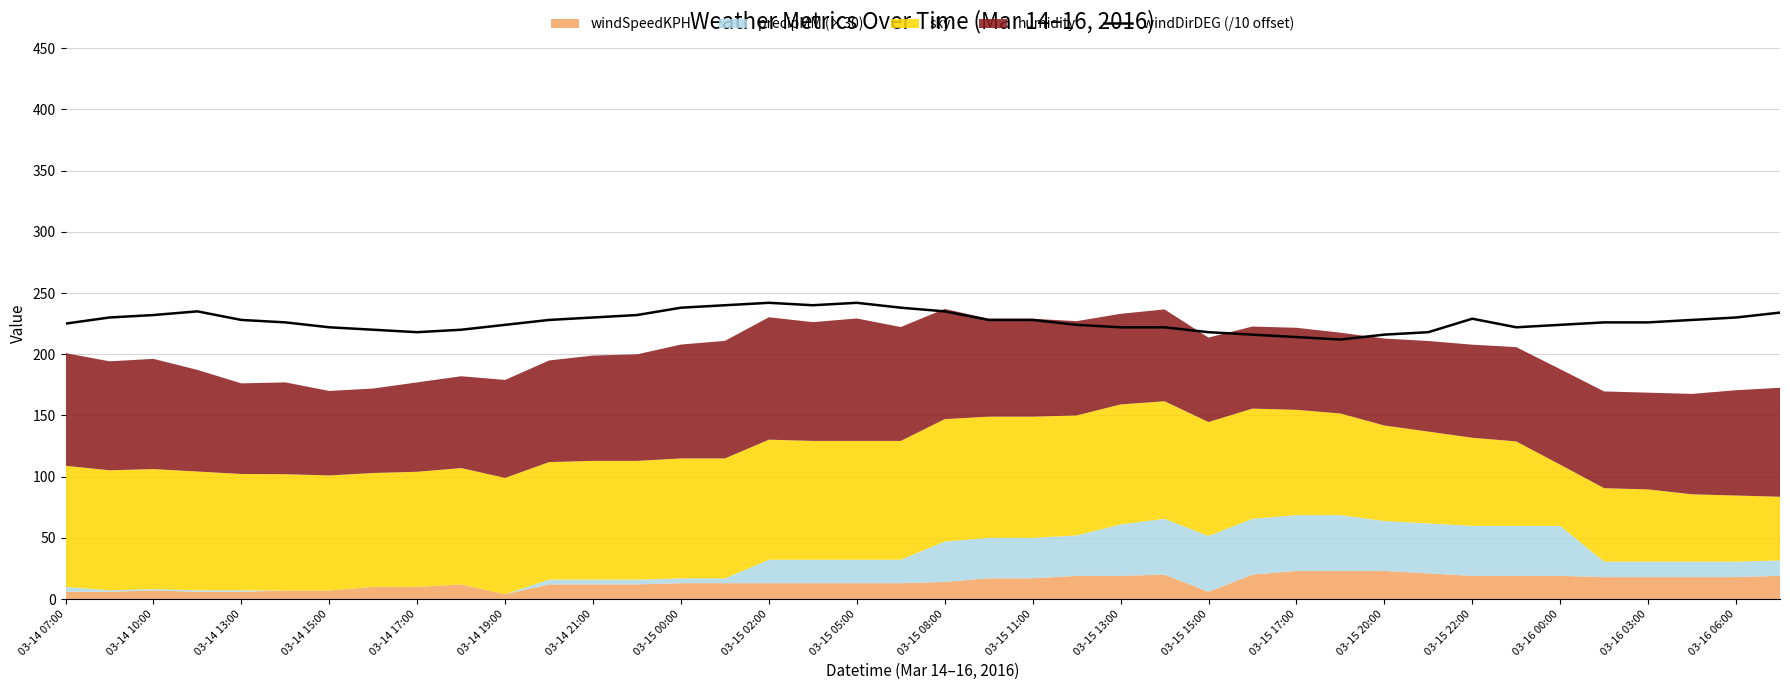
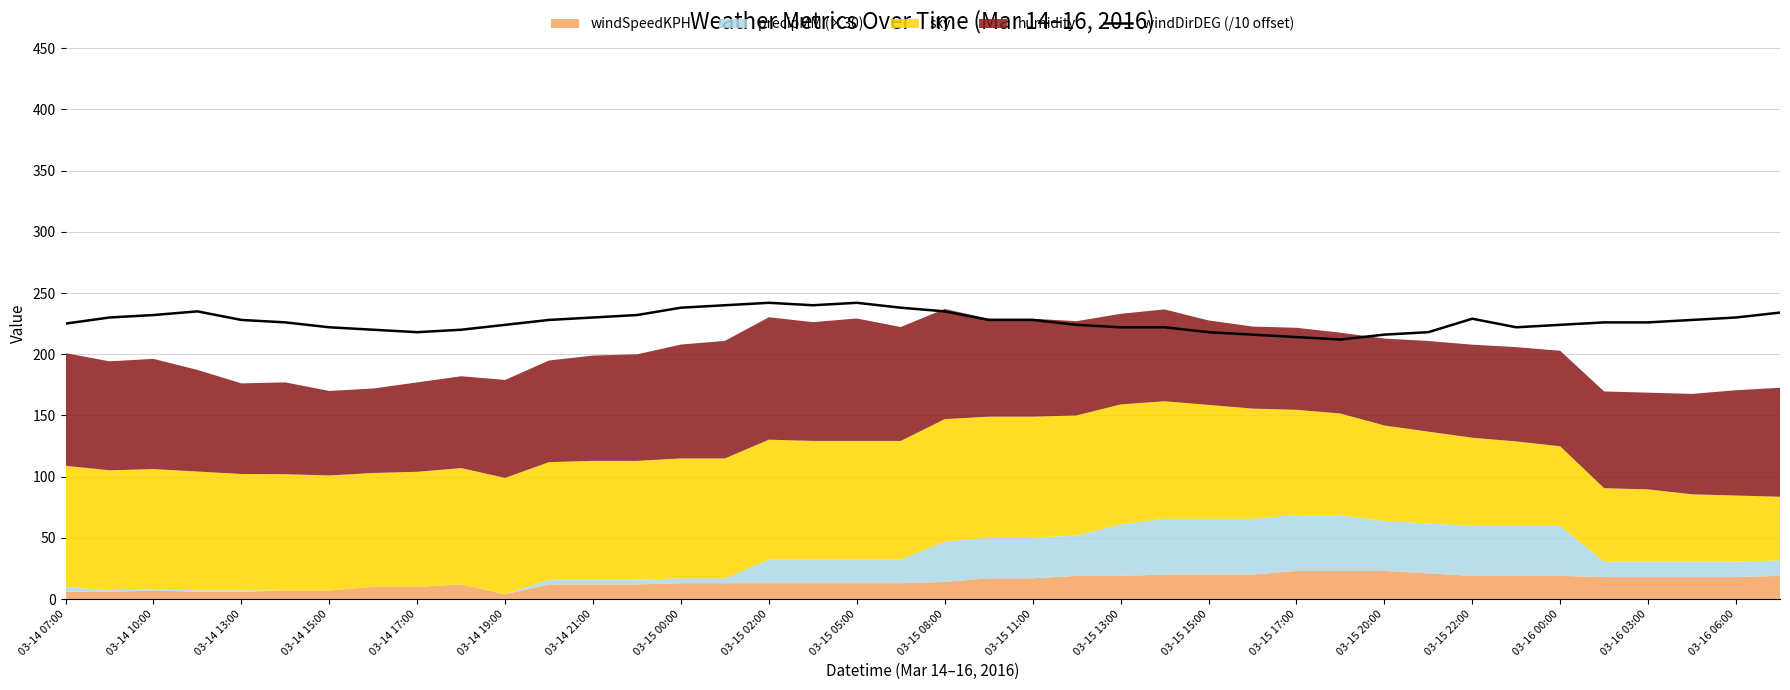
  {
    "windDirDEG (/10 offset)": {
      "03-14 07:00": 225,
      "03-14 10:00": 232,
      "03-14 13:00": 228,
      "03-14 15:00": 222,
      "03-14 17:00": 218,
      "03-14 19:00": 224,
      "03-14 21:00": 230,
      "03-15 00:00": 238,
      "03-15 02:00": 242,
      "03-15 05:00": 242,
      "03-15 13:00": 222,
      "03-15 15:00": 218,
      "03-15 17:00": 214,
      "03-15 20:00": 216,
      "03-15 22:00": 229,
      "03-16 00:00": 224,
      "03-16 03:00": 226,
      "03-16 06:00": 230
    },
    "windSpeedKPH": {
      "03-14 07:00": 6,
      "03-14 21:00": 12,
      "03-15 00:00": 13,
      "03-15 02:00": 13,
      "03-15 05:00": 13,
      "03-15 08:00": 14,
      "03-15 11:00": 17,
      "03-15 13:00": 19,
-     "03-15 15:00": 6,
+     "03-15 15:00": 20,
      "03-15 17:00": 23,
      "03-15 20:00": 23,
      "03-15 22:00": 19,
      "03-16 00:00": 19,
      "03-16 03:00": 18,
      "03-16 06:00": 18
    },
    "precipMM (×30)": {
      "03-14 07:00": 4,
      "03-14 21:00": 4,
      "03-15 00:00": 4,
      "03-15 02:00": 19,
      "03-15 05:00": 19,
      "03-15 08:00": 33,
      "03-15 11:00": 33,
      "03-15 13:00": 42,
      "03-15 15:00": 46,
      "03-15 17:00": 46,
      "03-15 20:00": 41,
      "03-15 22:00": 41,
      "03-16 00:00": 41,
      "03-16 03:00": 13,
      "03-16 06:00": 13
    },
    "sky": {
      "03-14 07:00": 99,
      "03-14 10:00": 98,
      "03-14 13:00": 95,
      "03-14 15:00": 94,
      "03-14 17:00": 94,
      "03-14 19:00": 95,
      "03-14 21:00": 97,
      "03-15 00:00": 98,
      "03-15 02:00": 98,
      "03-15 05:00": 97,
      "03-15 08:00": 100,
      "03-15 11:00": 99,
      "03-15 13:00": 98,
      "03-15 15:00": 93,
      "03-15 17:00": 86,
      "03-15 20:00": 78,
      "03-15 22:00": 72,
-     "03-16 00:00": 50,
+     "03-16 00:00": 65,
      "03-16 03:00": 59,
      "03-16 06:00": 54
    },
    "humidity": {
      "03-14 07:00": 92,
      "03-14 10:00": 90,
      "03-14 13:00": 74,
      "03-14 15:00": 69,
      "03-14 17:00": 73,
      "03-14 19:00": 80,
      "03-14 21:00": 86,
      "03-15 00:00": 93,
      "03-15 02:00": 100,
      "03-15 05:00": 100,
      "03-15 13:00": 74,
      "03-15 15:00": 69,
      "03-15 17:00": 67,
      "03-15 20:00": 71,
      "03-15 22:00": 76,
      "03-16 00:00": 78,
      "03-16 03:00": 79,
      "03-16 06:00": 86
    }
  }
